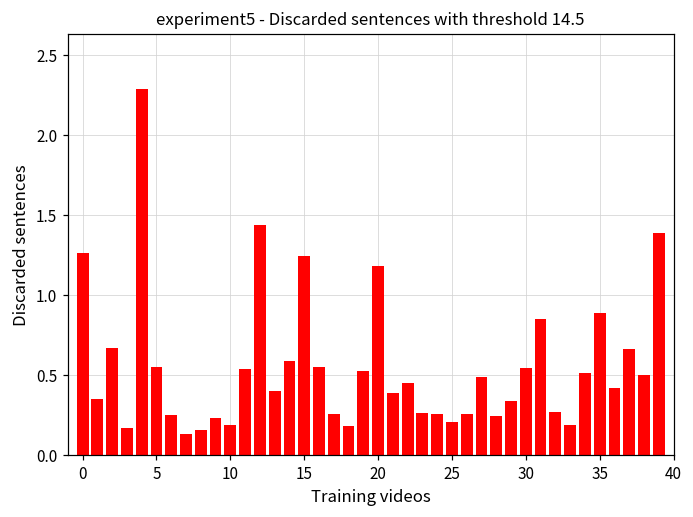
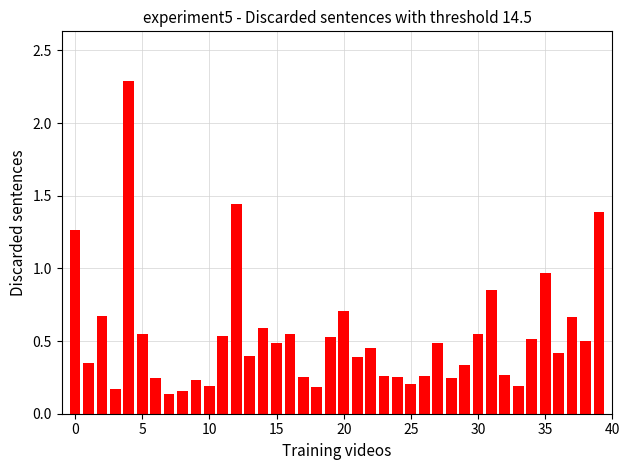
  {
    "0": 1.26,
    "5": 0.55,
    "10": 0.19,
-   "15": 1.24,
-   "20": 1.18,
+   "15": 0.48,
+   "20": 0.70,
    "25": 0.21,
    "30": 0.55,
-   "35": 0.89
+   "35": 0.97
  }
